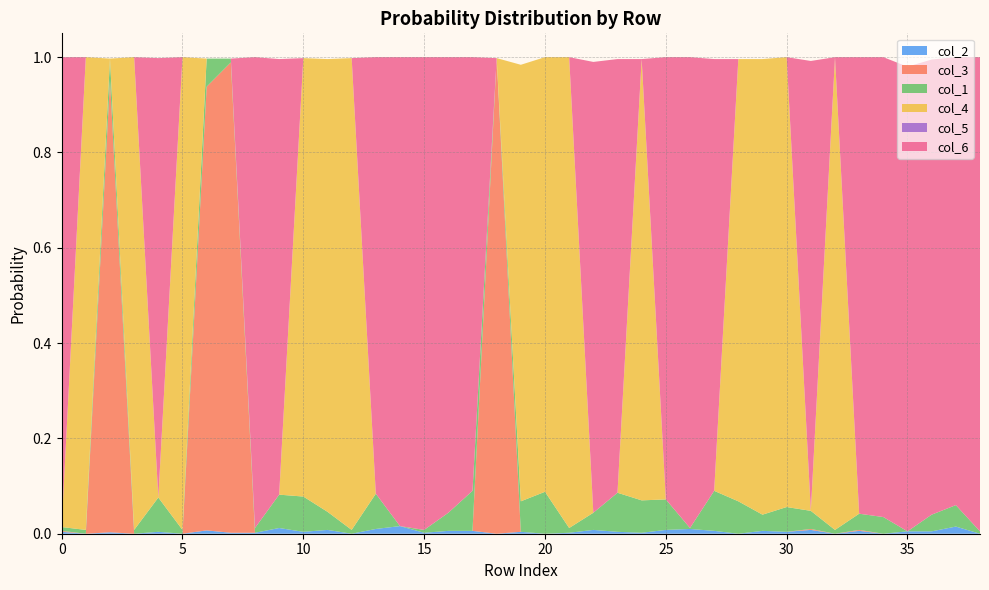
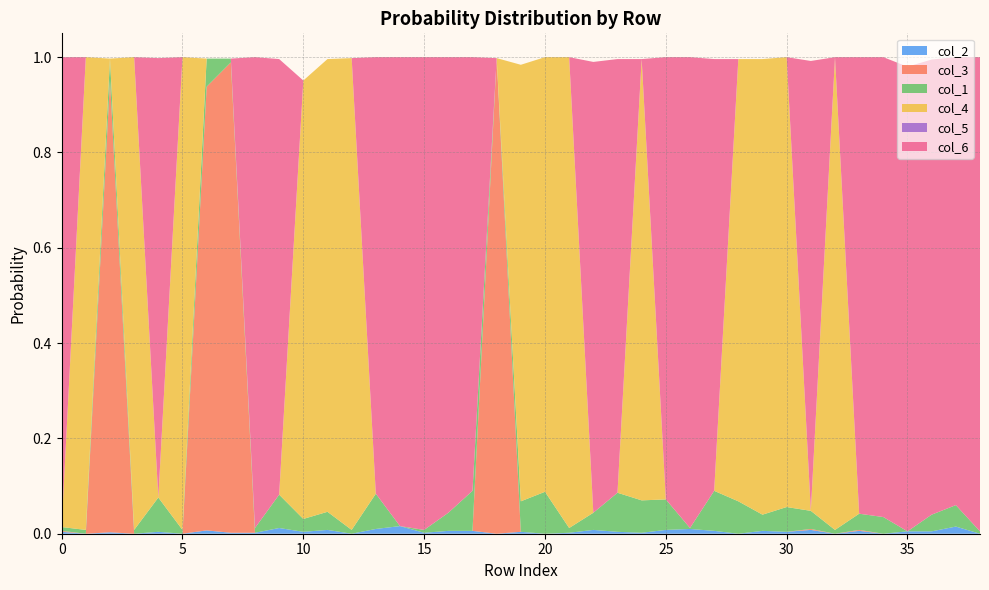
  {
    "col_1": {
      "5": 0.01,
-     "10": 0.07,
+     "10": 0.03,
      "20": 0.09,
      "30": 0.05
    },
    "col_6": {
      "0": 0.99,
      "15": 0.99,
      "25": 0.93
    }
  }
